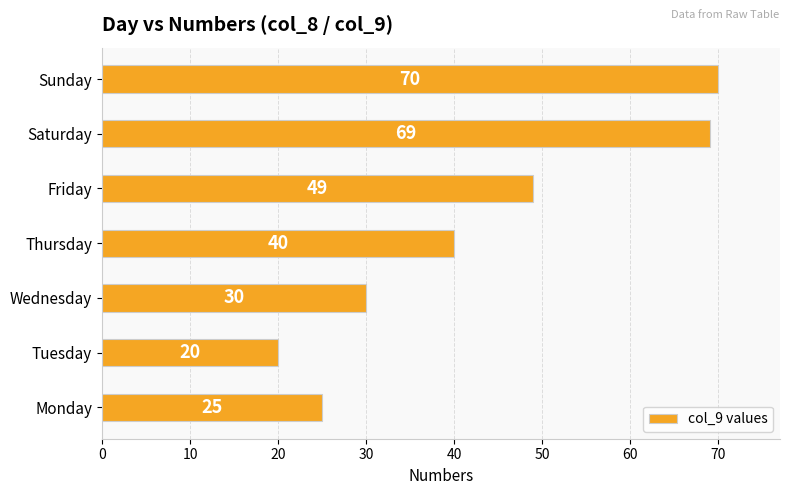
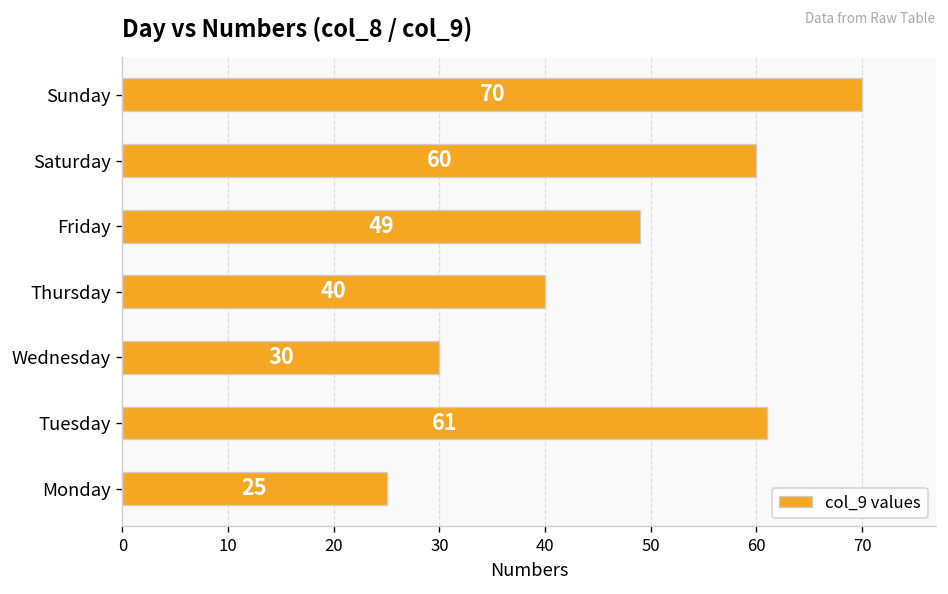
  {
    "Sunday": 70,
-   "Saturday": 69,
+   "Saturday": 60,
    "Friday": 49,
    "Thursday": 40,
    "Wednesday": 30,
-   "Tuesday": 20,
+   "Tuesday": 61,
    "Monday": 25
  }
